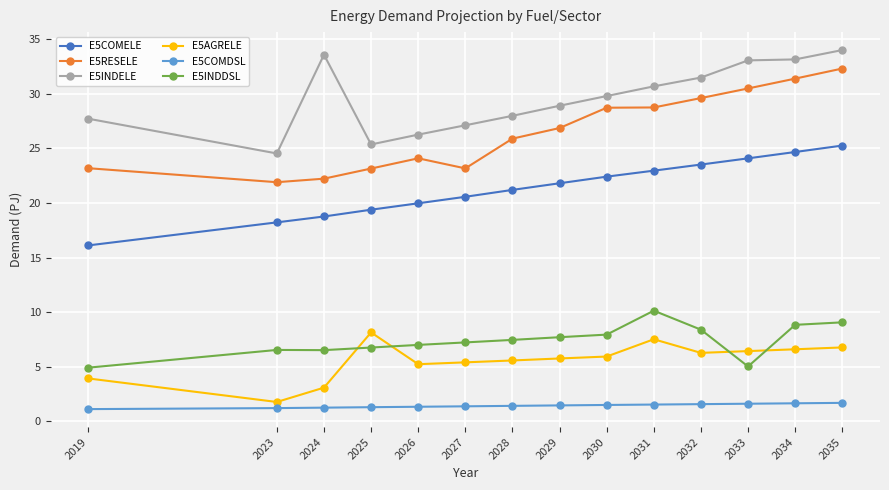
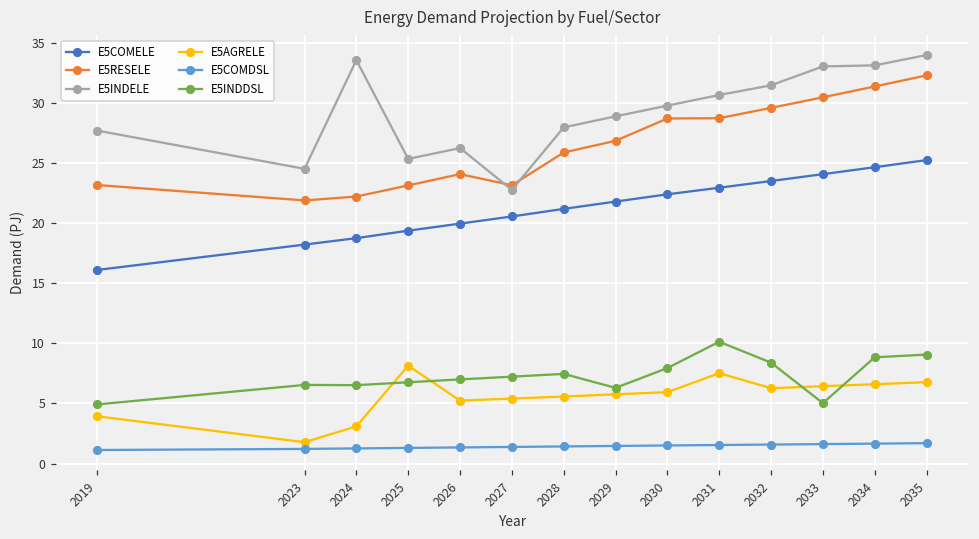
  {
    "E5RESELE": {
      "2019": 23.2,
      "2023": 21.9,
      "2024": 22.2,
      "2025": 23.1,
      "2026": 24.1,
      "2027": 23.2,
      "2028": 25.9,
      "2029": 26.8,
      "2030": 28.7,
      "2031": 28.7,
      "2032": 29.6,
      "2033": 30.5,
      "2034": 31.4,
      "2035": 32.3
    },
    "E5INDELE": {
      "2019": 27.7,
      "2023": 24.5,
      "2024": 33.6,
      "2025": 25.3,
      "2026": 26.2,
-     "2027": 27.1,
+     "2027": 22.8,
      "2028": 28.0,
      "2029": 28.9,
      "2030": 29.8,
      "2031": 30.7,
      "2032": 31.5,
      "2033": 33.0,
      "2034": 33.1,
      "2035": 34.0
    },
    "E5AGRELE": {
      "2019": 3.9,
      "2023": 1.8,
      "2024": 3.1,
      "2025": 8.1,
      "2026": 5.2,
      "2027": 5.4,
      "2028": 5.6,
      "2029": 5.8,
      "2030": 5.9,
      "2031": 7.5,
      "2032": 6.3,
      "2033": 6.4,
      "2034": 6.6,
      "2035": 6.8
    },
    "E5INDDSL": {
      "2019": 4.9,
      "2023": 6.5,
      "2024": 6.5,
      "2025": 6.8,
      "2026": 7.0,
      "2027": 7.2,
      "2028": 7.5,
-     "2029": 7.7,
+     "2029": 6.3,
      "2030": 7.9,
      "2031": 10.1,
      "2032": 8.4,
      "2033": 5.0,
      "2034": 8.8,
      "2035": 9.1
    }
  }
